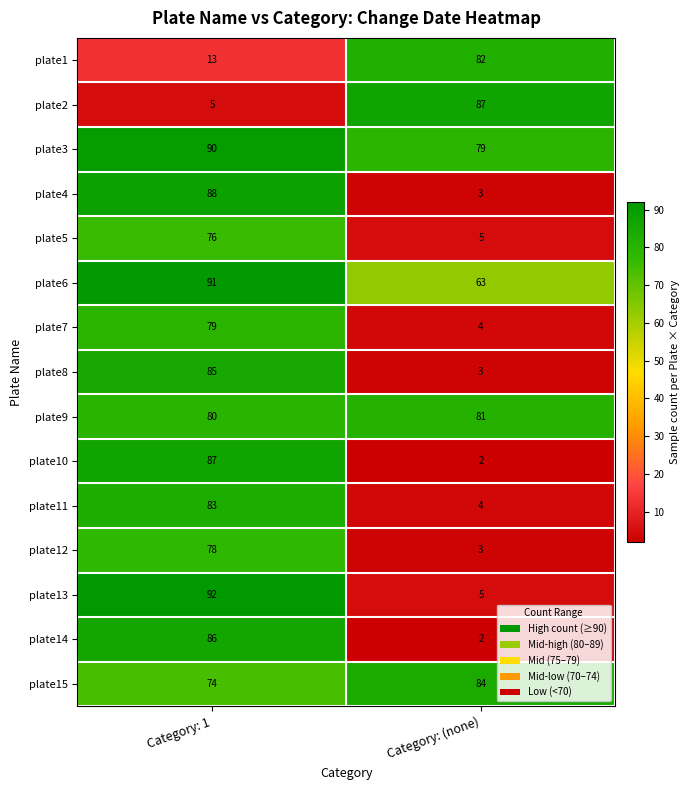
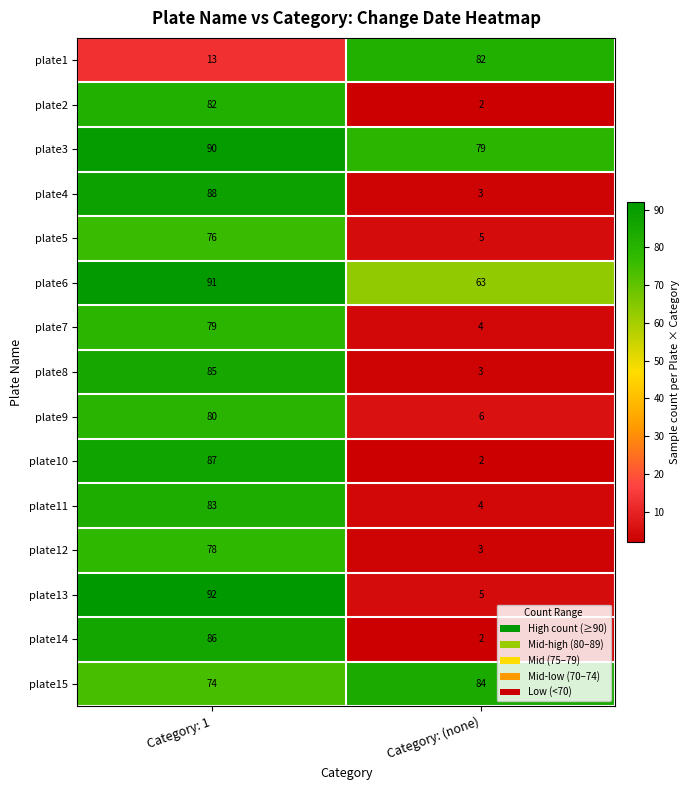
  {
    "plate1": {
      "Category: 1": 13,
      "Category: (none)": 82
    },
    "plate2": {
-     "Category: 1": 5,
-     "Category: (none)": 87
+     "Category: 1": 82,
+     "Category: (none)": 2
    },
    "plate3": {
      "Category: 1": 90,
      "Category: (none)": 79
    },
    "plate4": {
      "Category: 1": 88,
      "Category: (none)": 3
    },
    "plate5": {
      "Category: 1": 76,
      "Category: (none)": 5
    },
    "plate6": {
      "Category: 1": 91,
      "Category: (none)": 63
    },
    "plate7": {
      "Category: 1": 79,
      "Category: (none)": 4
    },
    "plate8": {
      "Category: 1": 85,
      "Category: (none)": 3
    },
    "plate9": {
      "Category: 1": 80,
-     "Category: (none)": 81
+     "Category: (none)": 6
    },
    "plate10": {
      "Category: 1": 87,
      "Category: (none)": 2
    },
    "plate11": {
      "Category: 1": 83,
      "Category: (none)": 4
    },
    "plate12": {
      "Category: 1": 78,
      "Category: (none)": 3
    },
    "plate13": {
      "Category: 1": 92,
      "Category: (none)": 5
    },
    "plate14": {
      "Category: 1": 86,
      "Category: (none)": 2
    },
    "plate15": {
      "Category: 1": 74,
      "Category: (none)": 84
    }
  }
